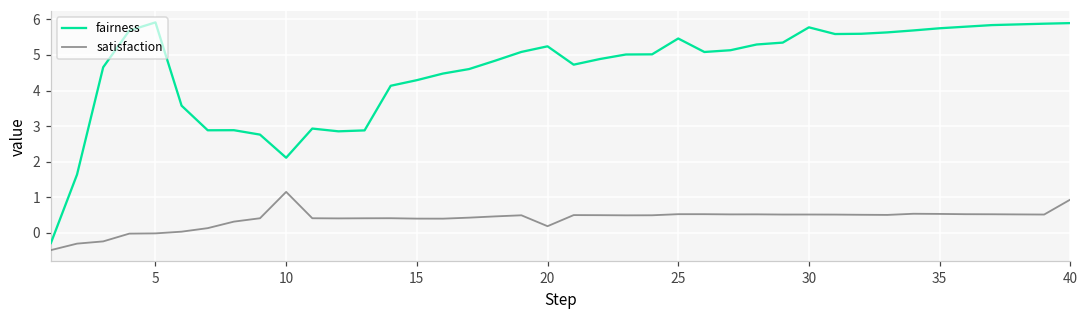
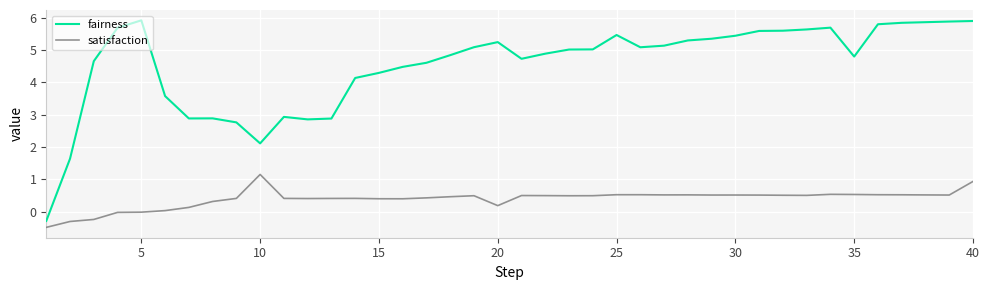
  {
    "fairness": {
      "10": 2.1,
      "15": 4.3,
      "20": 5.2,
      "25": 5.5,
-     "30": 5.8,
-     "35": 5.7,
+     "30": 5.4,
+     "35": 4.8,
      "40": 5.9
    },
    "satisfaction": {
      "5": 0.0,
      "10": 1.2,
      "15": 0.4,
      "20": 0.2,
      "25": 0.5,
      "30": 0.5,
      "35": 0.5,
      "40": 0.9
    }
  }
